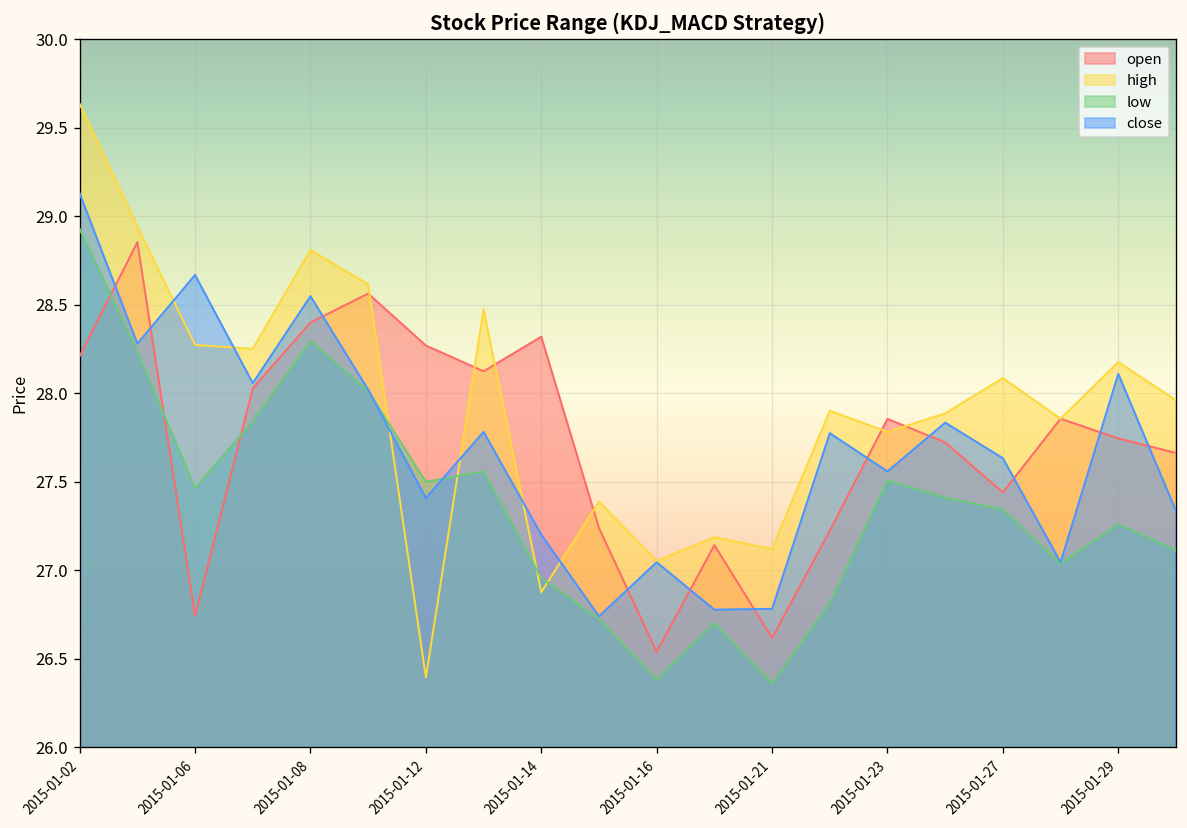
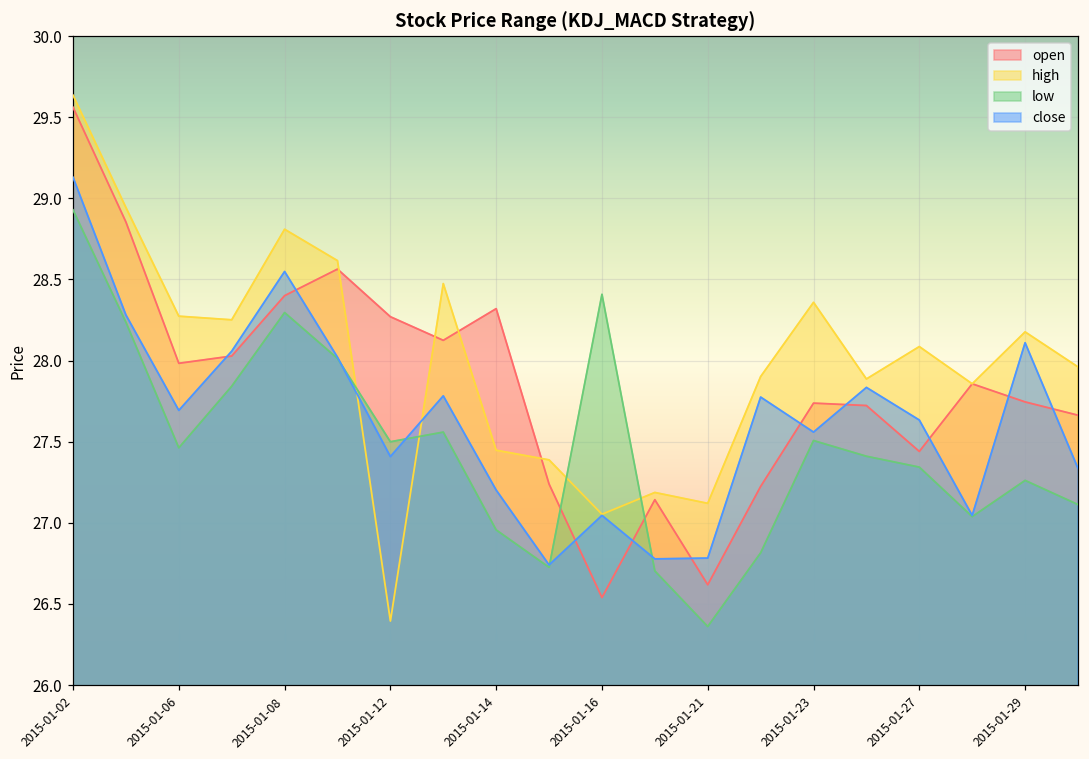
  {
    "open": {
-     "2015-01-02": 28.21,
-     "2015-01-06": 26.74,
+     "2015-01-02": 29.56,
+     "2015-01-06": 27.98,
      "2015-01-08": 28.40,
      "2015-01-12": 28.27,
      "2015-01-14": 28.32,
      "2015-01-16": 26.54,
      "2015-01-21": 26.62,
-     "2015-01-23": 27.86,
+     "2015-01-23": 27.74,
      "2015-01-27": 27.44,
      "2015-01-29": 27.75
    },
    "high": {
      "2015-01-02": 29.64,
      "2015-01-06": 28.27,
      "2015-01-08": 28.81,
      "2015-01-12": 26.39,
-     "2015-01-14": 26.88,
+     "2015-01-14": 27.45,
      "2015-01-21": 27.12,
-     "2015-01-23": 27.78,
+     "2015-01-23": 28.36,
      "2015-01-27": 28.09,
      "2015-01-29": 28.18
    },
    "low": {
      "2015-01-02": 28.93,
      "2015-01-06": 27.46,
      "2015-01-08": 28.30,
      "2015-01-12": 27.50,
      "2015-01-14": 26.96,
-     "2015-01-16": 26.38,
+     "2015-01-16": 28.41,
      "2015-01-21": 26.36,
      "2015-01-23": 27.51,
      "2015-01-27": 27.34,
      "2015-01-29": 27.26
    },
    "close": {
      "2015-01-02": 29.13,
-     "2015-01-06": 28.67,
+     "2015-01-06": 27.69,
      "2015-01-08": 28.55,
      "2015-01-12": 27.41,
      "2015-01-14": 27.20,
      "2015-01-21": 26.78,
      "2015-01-23": 27.56,
      "2015-01-27": 27.63,
      "2015-01-29": 28.11
    }
  }
